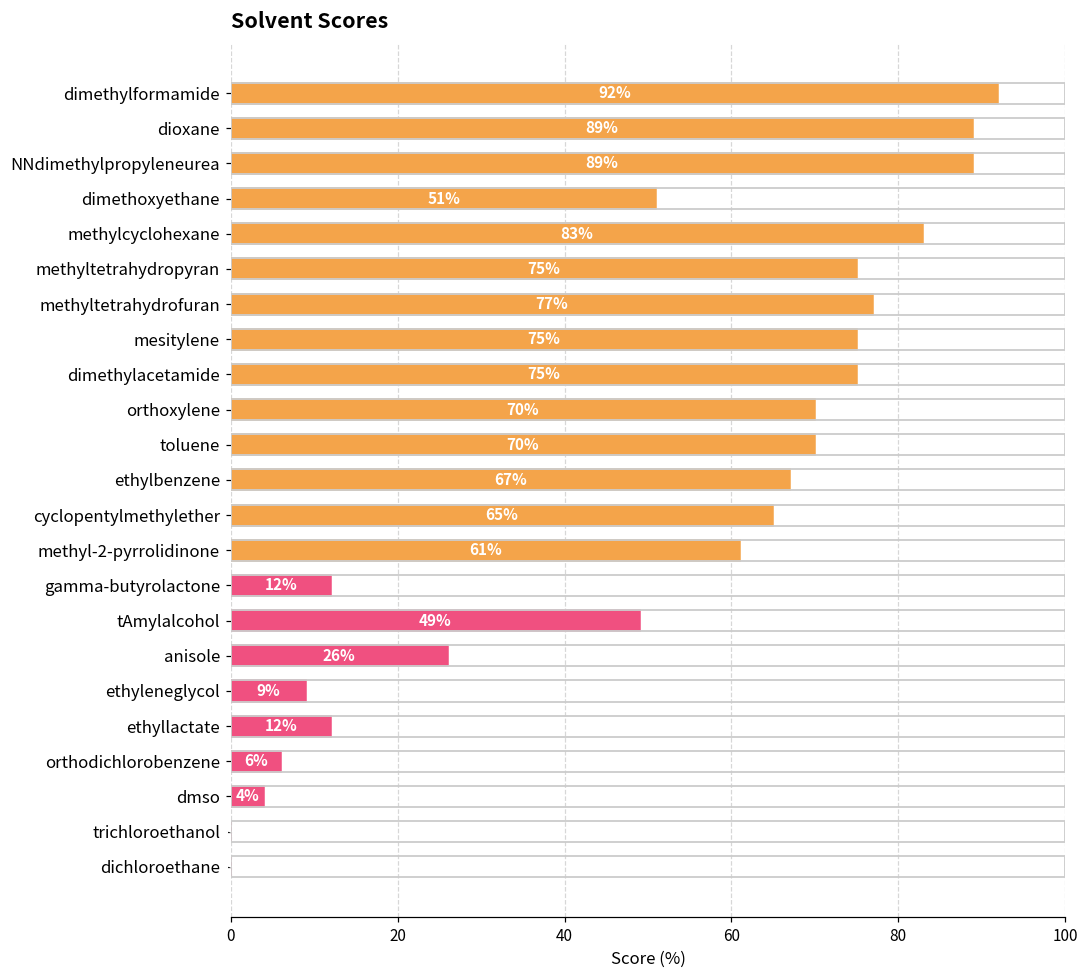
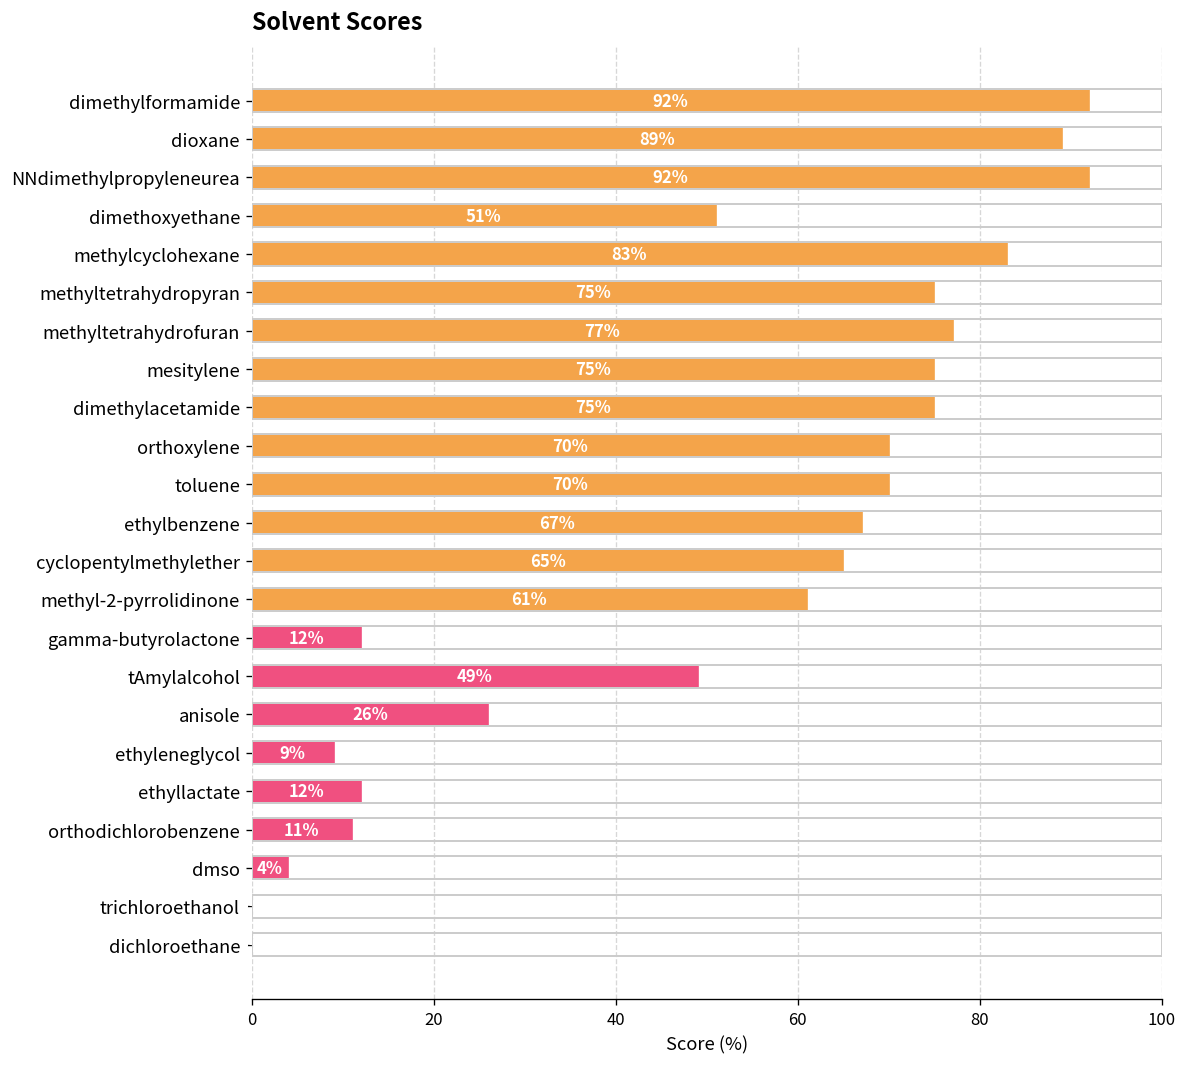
  {
    "dimethylformamide": "92%",
    "dioxane": "89%",
-   "NNdimethylpropyleneurea": "89%",
+   "NNdimethylpropyleneurea": "92%",
    "dimethoxyethane": "51%",
    "methylcyclohexane": "83%",
    "methyltetrahydropyran": "75%",
    "methyltetrahydrofuran": "77%",
    "mesitylene": "75%",
    "dimethylacetamide": "75%",
    "orthoxylene": "70%",
    "toluene": "70%",
    "ethylbenzene": "67%",
    "cyclopentylmethylether": "65%",
    "methyl-2-pyrrolidinone": "61%",
    "gamma-butyrolactone": "12%",
    "tAmylalcohol": "49%",
    "anisole": "26%",
    "ethyleneglycol": "9%",
    "ethyllactate": "12%",
-   "orthodichlorobenzene": "6%",
+   "orthodichlorobenzene": "11%",
    "dmso": "4%"
  }
